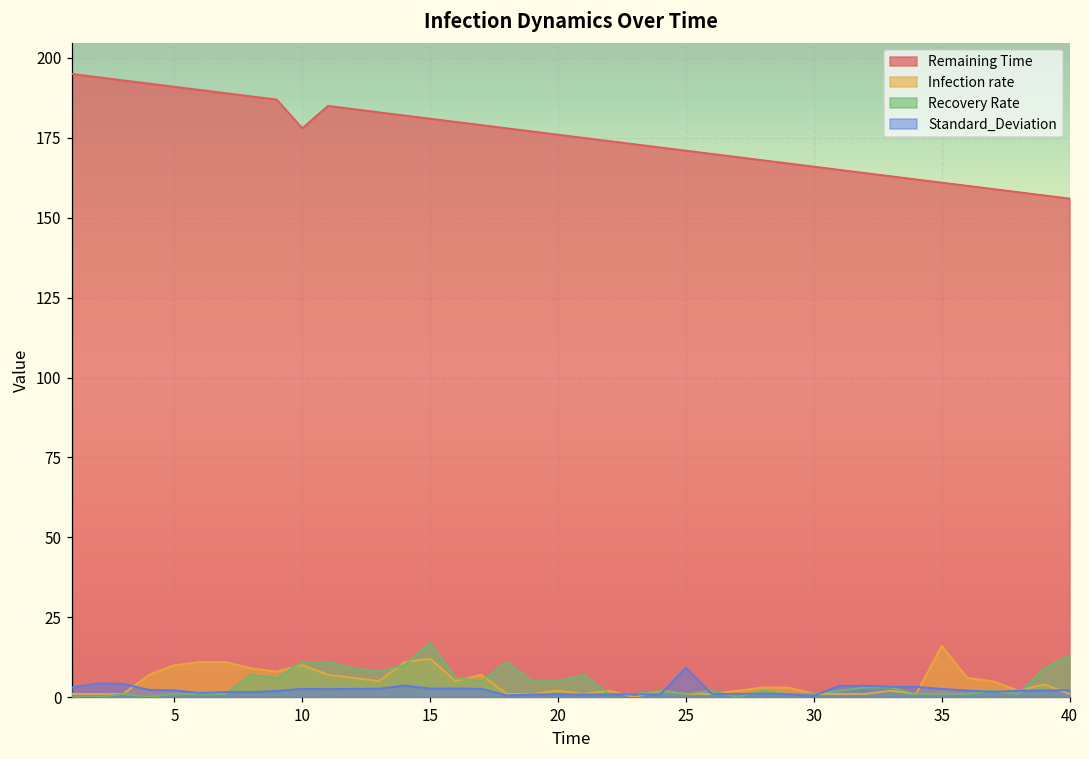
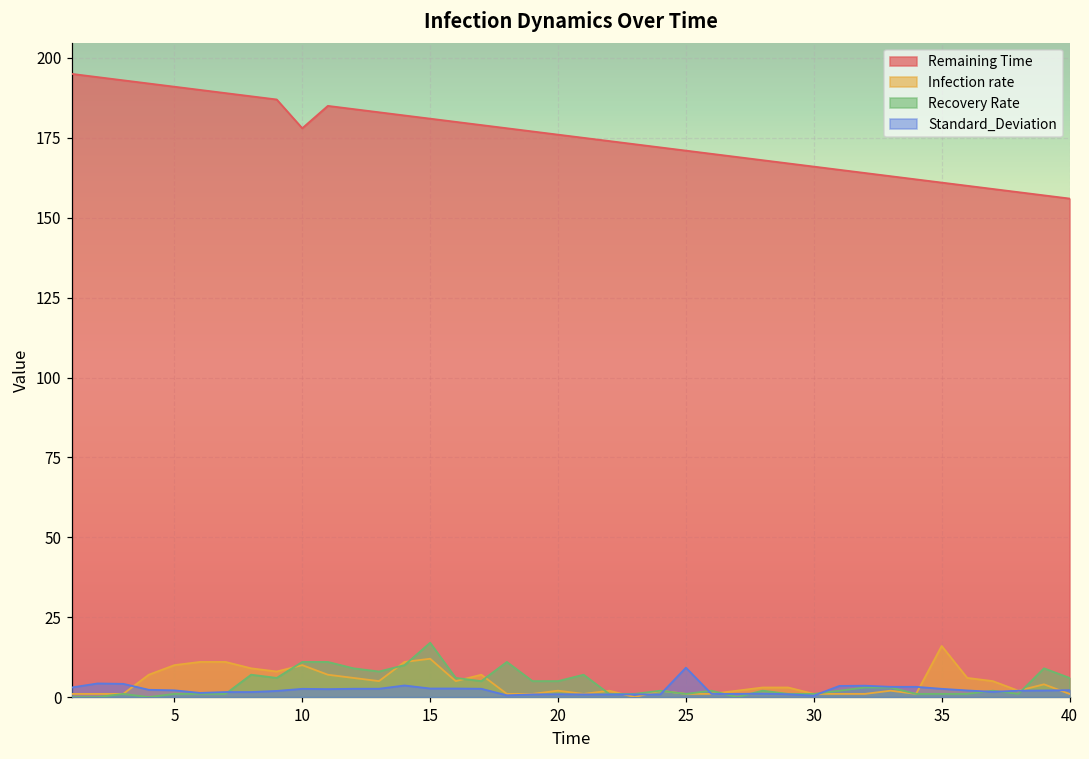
  {
    "Remaining Time": {
      "5": 191,
      "10": 178,
      "15": 181,
      "20": 176,
      "25": 171,
      "30": 166,
      "35": 161,
      "40": 156
    },
    "Infection rate": {
      "5": 10,
      "10": 10,
      "15": 12,
      "20": 2,
      "35": 16,
      "40": 1
    },
    "Recovery Rate": {
      "5": 1,
      "10": 11,
      "15": 17,
      "20": 5,
      "35": 1,
-     "40": 13
+     "40": 6
    },
    "Standard_Deviation": {
      "5": 2,
      "10": 3,
      "15": 3,
      "20": 1,
      "25": 9,
      "35": 3,
      "40": 2
    }
  }
